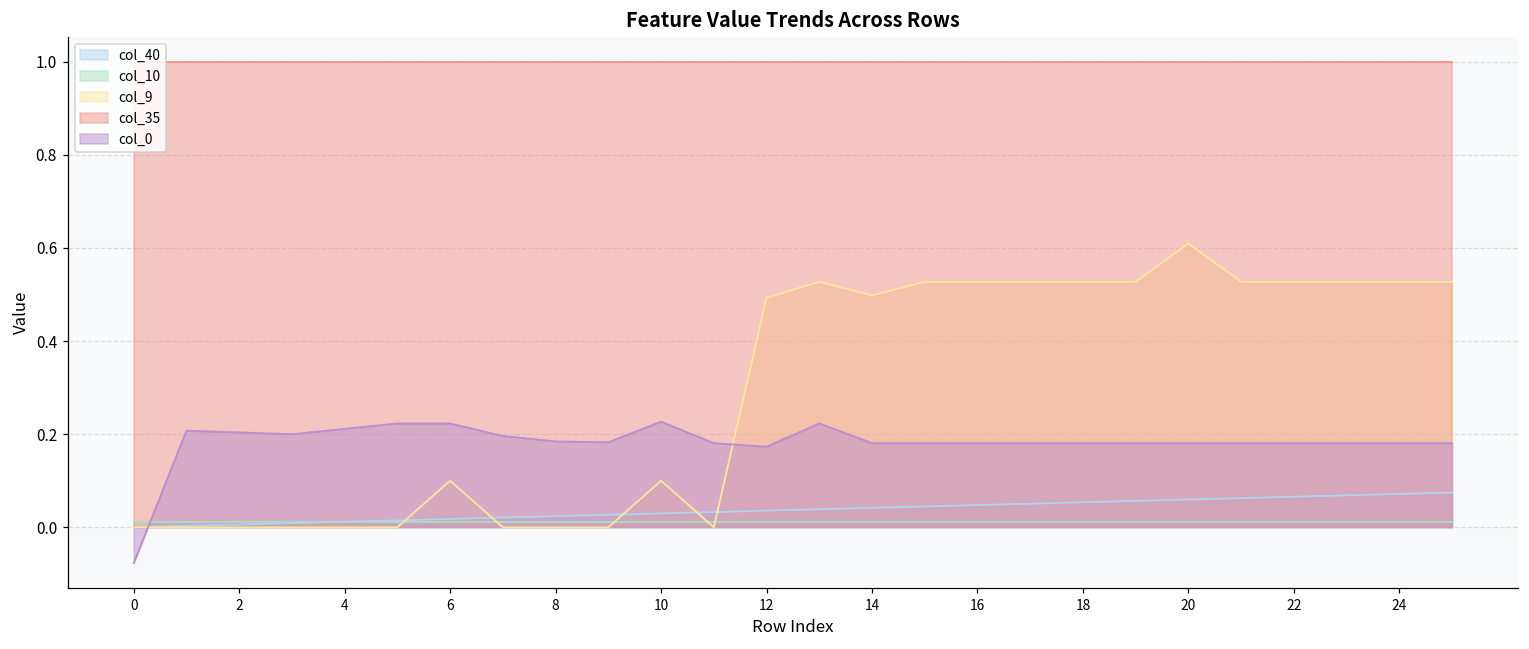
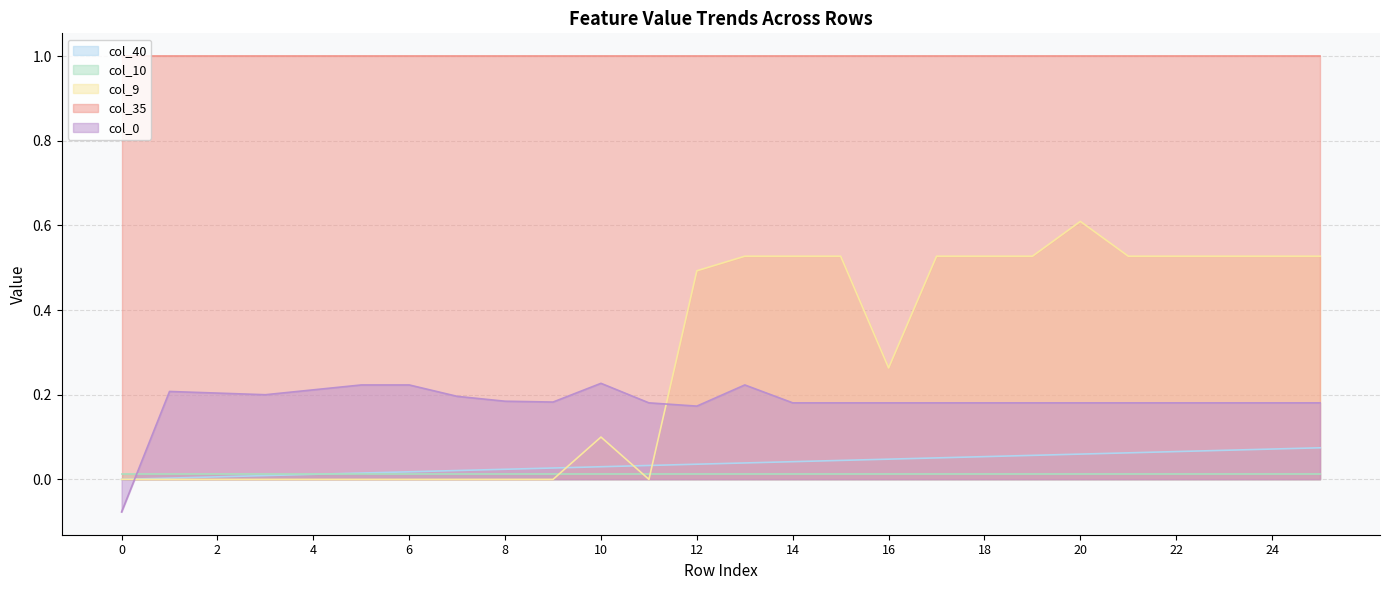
  {
    "col_9": {
      "2": 0.00,
      "4": 0.00,
-     "6": 0.1,
+     "6": 0.0,
      "8": 0.00,
      "10": 0.10,
      "12": 0.49,
-     "14": 0.50,
-     "16": 0.53,
+     "14": 0.53,
+     "16": 0.26,
      "18": 0.53,
      "20": 0.61,
      "22": 0.53,
      "24": 0.53
    },
    "col_35": {
      "2": 1.00,
      "4": 1.00,
      "6": 1.00,
      "8": 1.00,
      "10": 1.00,
      "12": 1.00,
      "14": 1.00,
      "16": 1.00,
      "18": 1.00,
      "20": 1.00,
      "22": 1.00,
      "24": 1.00
    }
  }
